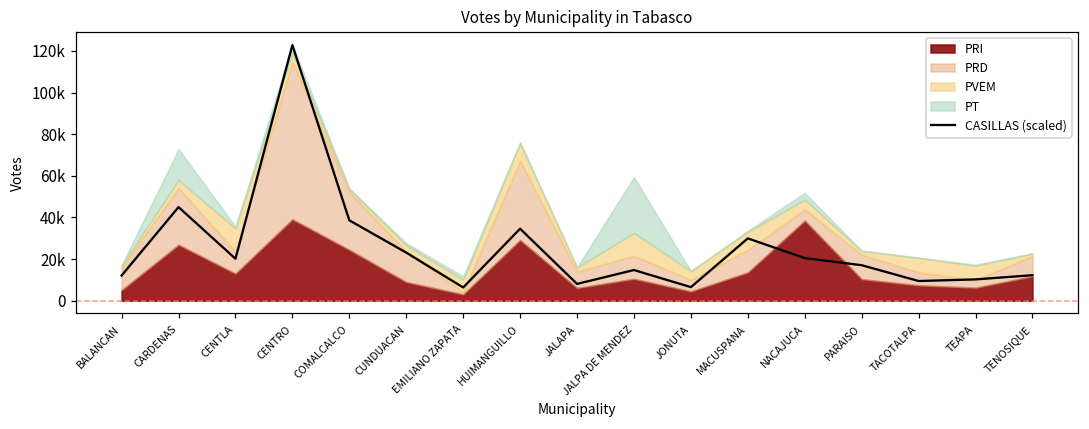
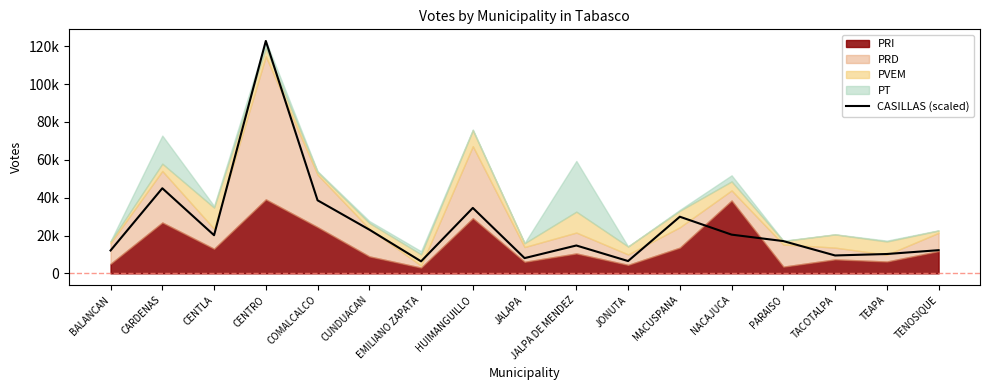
  {
    "CASILLAS (scaled)": {
      "BALANCAN": 12000,
      "CARDENAS": 45000,
      "CENTLA": 20000,
      "COMALCALCO": 39000,
      "EMILIANO ZAPATA": 6000,
      "HUIMANGUILLO": 35000,
      "JALAPA": 8000,
      "JALPA DE MENDEZ": 15000,
      "JONUTA": 7000,
      "MACUSPANA": 30000,
      "NACAJUCA": 20000,
      "TACOTALPA": 9000
    },
    "PRI": {
      "BALANCAN": 5000,
      "CARDENAS": 27000,
      "CENTLA": 13000,
      "CENTRO": 39000,
      "COMALCALCO": 24000,
      "CUNDUACAN": 9000,
      "HUIMANGUILLO": 29000,
      "JALAPA": 6000,
      "JALPA DE MENDEZ": 11000,
      "JONUTA": 4000,
      "MACUSPANA": 14000,
      "NACAJUCA": 39000,
-     "PARAISO": 10000,
+     "PARAISO": 4000,
      "TACOTALPA": 7000,
      "TEAPA": 6000
    },
    "PT": {
      "CARDENAS": 15000,
      "EMILIANO ZAPATA": 2000,
      "JALPA DE MENDEZ": 27000,
      "NACAJUCA": 3000
    }
  }
